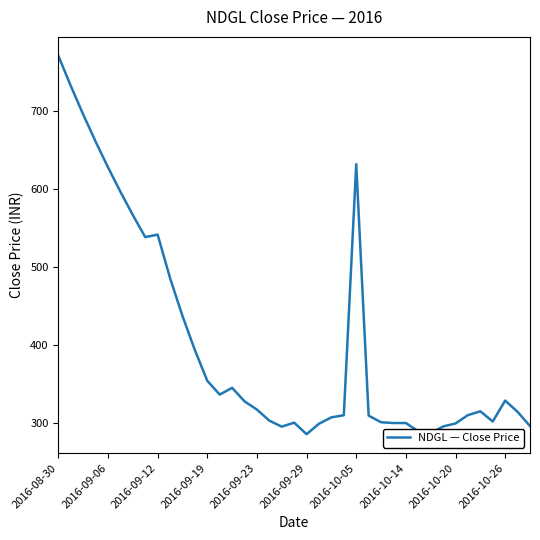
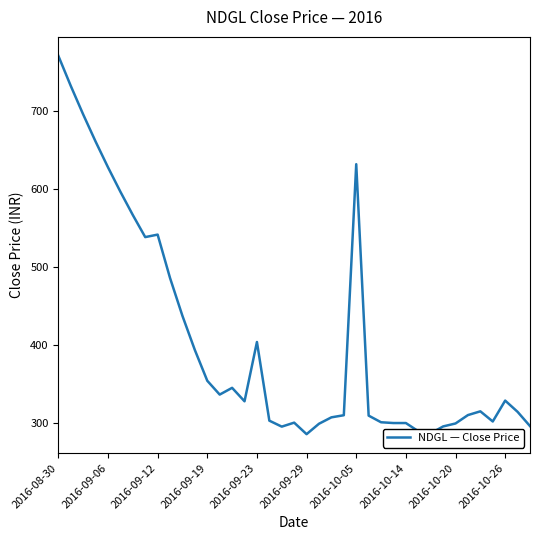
  {
    "2016-08-30": 770,
    "2016-09-06": 630,
    "2016-09-12": 540,
    "2016-09-19": 350,
-   "2016-09-23": 320,
+   "2016-09-23": 400,
    "2016-09-29": 290,
    "2016-10-05": 630,
    "2016-10-14": 300,
    "2016-10-20": 300,
    "2016-10-26": 330
  }
